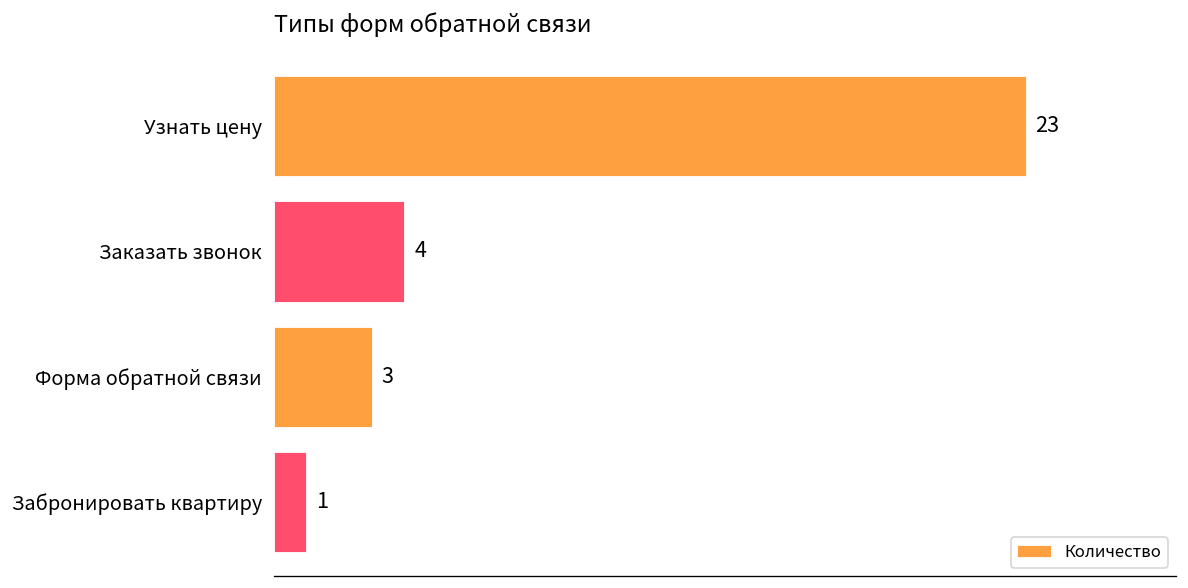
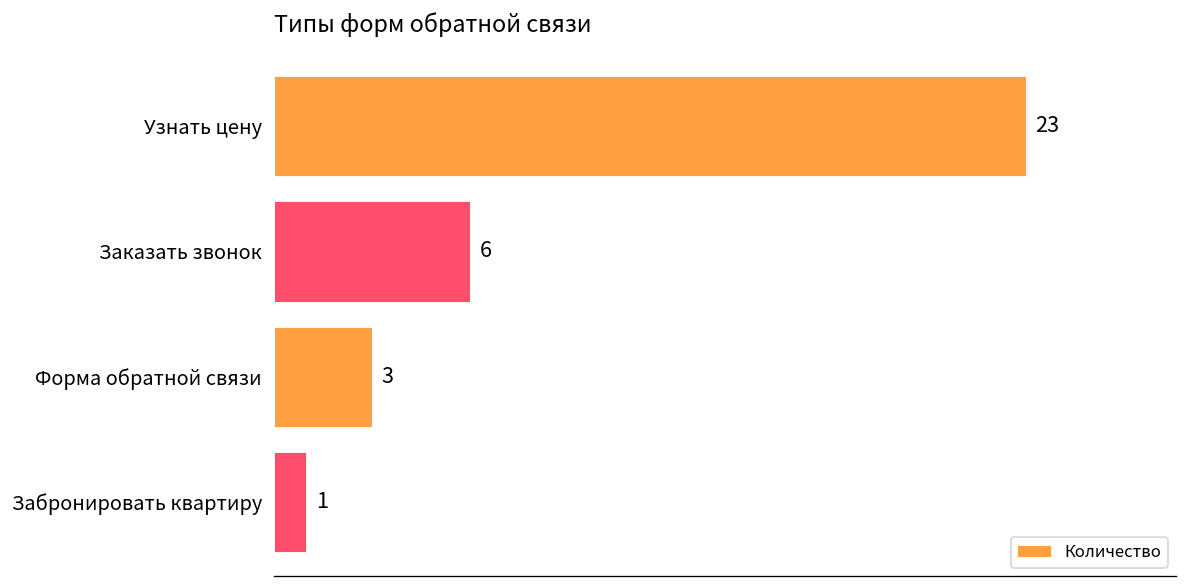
  {
    "Узнать цену": 23,
-   "Заказать звонок": 4,
+   "Заказать звонок": 6,
    "Форма обратной связи": 3,
    "Забронировать квартиру": 1
  }
